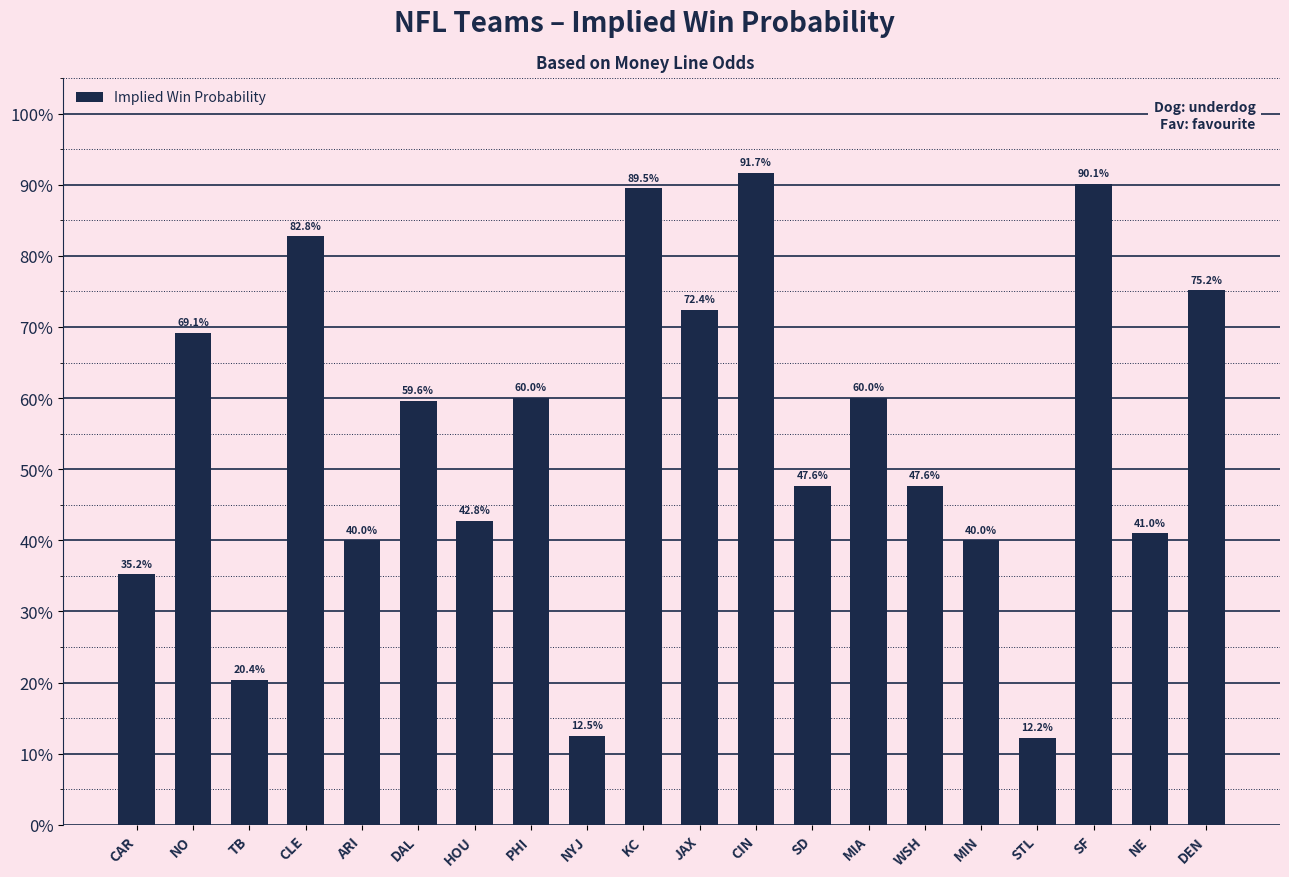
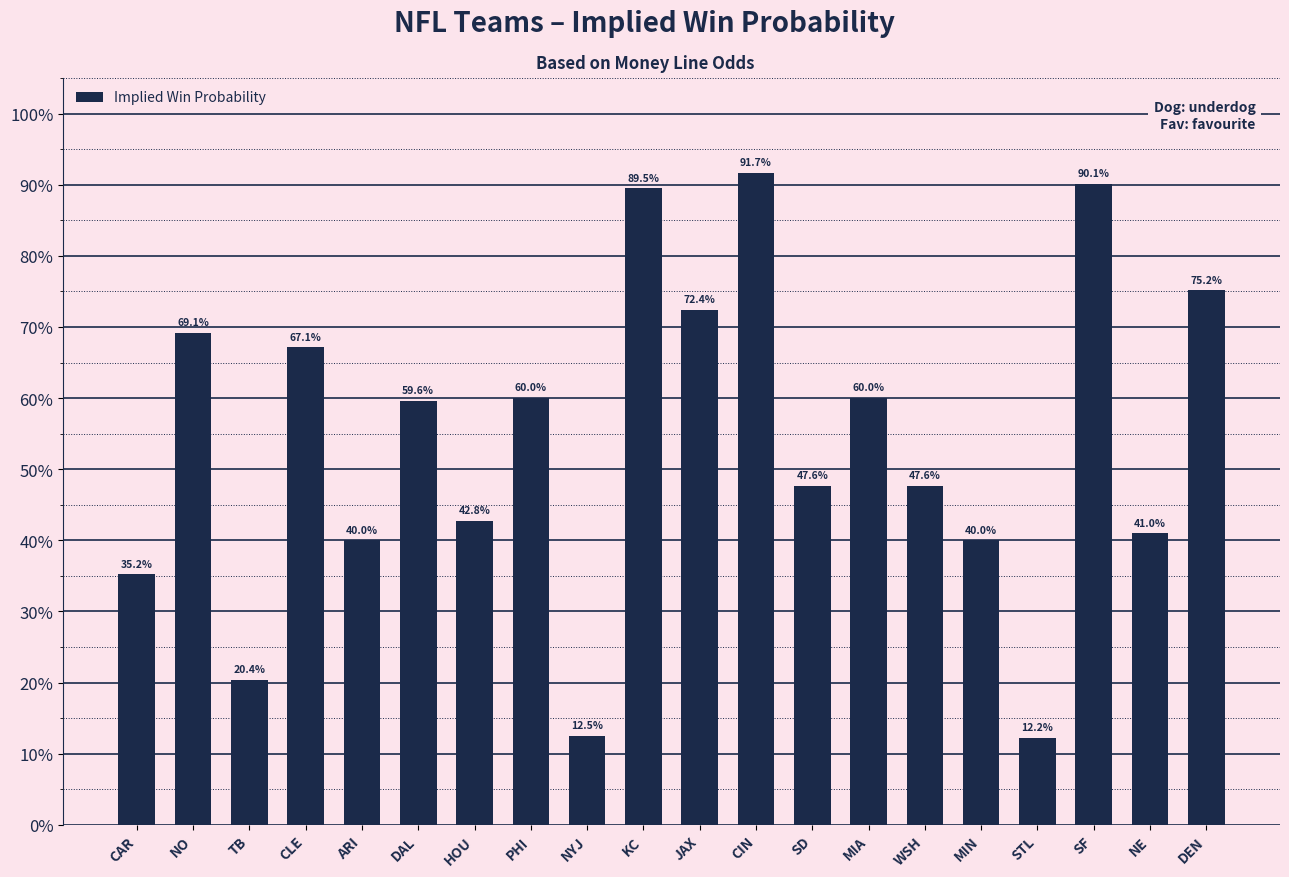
  {
    "CAR": "35.2%",
    "NO": "69.1%",
    "TB": "20.4%",
-   "CLE": "82.8%",
+   "CLE": "67.1%",
    "ARI": "40.0%",
    "DAL": "59.6%",
    "HOU": "42.8%",
    "PHI": "60.0%",
    "NYJ": "12.5%",
    "KC": "89.5%",
    "JAX": "72.4%",
    "CIN": "91.7%",
    "SD": "47.6%",
    "MIA": "60.0%",
    "WSH": "47.6%",
    "MIN": "40.0%",
    "STL": "12.2%",
    "SF": "90.1%",
    "NE": "41.0%",
    "DEN": "75.2%"
  }
